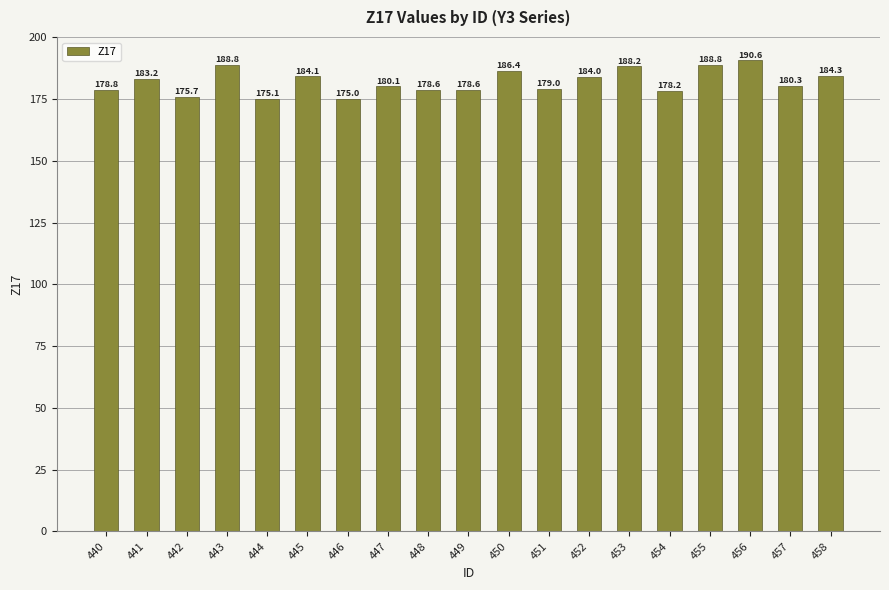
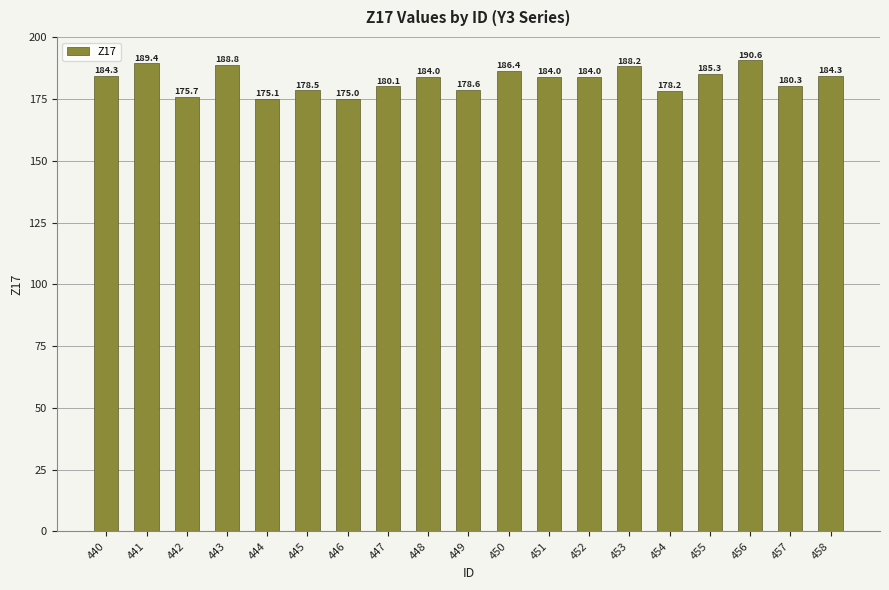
  {
-   "440": 178.8,
-   "441": 183.2,
+   "440": 184.3,
+   "441": 189.4,
    "442": 175.7,
    "443": 188.8,
    "444": 175.1,
-   "445": 184.1,
+   "445": 178.5,
    "446": 175.0,
    "447": 180.1,
-   "448": 178.6,
+   "448": 184.0,
    "449": 178.6,
    "450": 186.4,
-   "451": 179.0,
+   "451": 184.0,
    "452": 184.0,
    "453": 188.2,
    "454": 178.2,
-   "455": 188.8,
+   "455": 185.3,
    "456": 190.6,
    "457": 180.3,
    "458": 184.3
  }
